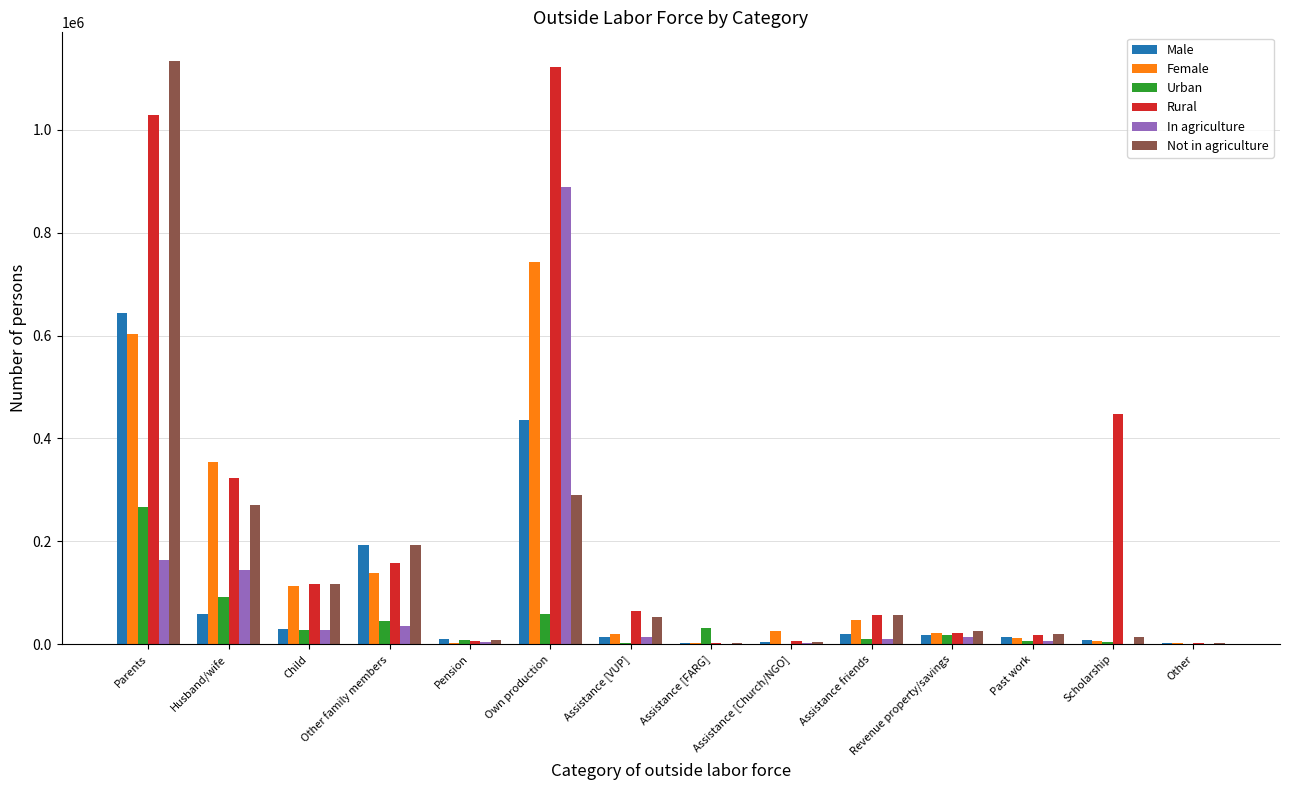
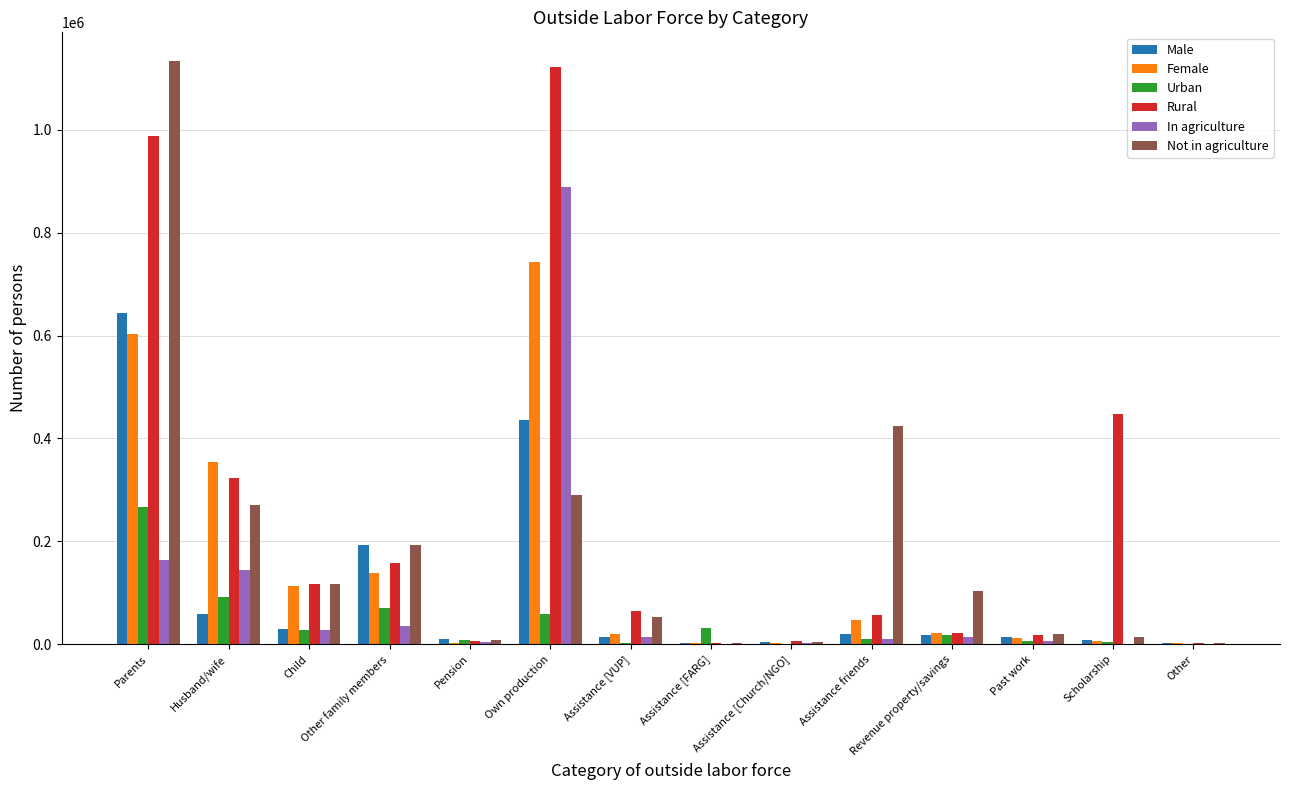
  {
    "Male": {
      "Parents": 640000,
      "Husband/wife": 60000,
      "Child": 30000,
      "Other family members": 190000,
      "Pension": 10000,
      "Own production": 440000,
      "Assistance [VUP]": 10000,
      "Assistance friends": 20000,
      "Revenue property/savings": 20000,
      "Past work": 10000,
      "Scholarship": 10000
    },
    "Female": {
      "Parents": 600000,
      "Husband/wife": 350000,
      "Child": 110000,
      "Other family members": 140000,
      "Own production": 740000,
      "Assistance [VUP]": 20000,
-     "Assistance [Church/NGO]": 30000,
+     "Assistance [Church/NGO]": 0,
      "Assistance friends": 50000,
      "Revenue property/savings": 20000,
      "Past work": 10000,
      "Scholarship": 10000
    },
    "Urban": {
      "Parents": 270000,
      "Husband/wife": 90000,
      "Child": 30000,
-     "Other family members": 40000,
+     "Other family members": 70000,
      "Pension": 10000,
      "Own production": 60000,
      "Assistance [FARG]": 30000,
      "Assistance friends": 10000,
      "Revenue property/savings": 20000,
      "Past work": 10000
    },
    "Rural": {
-     "Parents": 1030000,
+     "Parents": 990000,
      "Husband/wife": 320000,
      "Child": 120000,
      "Other family members": 160000,
      "Pension": 10000,
      "Own production": 1120000,
      "Assistance [VUP]": 60000,
      "Assistance [Church/NGO]": 10000,
      "Assistance friends": 60000,
      "Revenue property/savings": 20000,
      "Past work": 20000,
      "Scholarship": 450000
    },
    "In agriculture": {
      "Parents": 160000,
      "Husband/wife": 140000,
      "Child": 30000,
      "Other family members": 30000,
      "Own production": 890000,
      "Assistance [VUP]": 10000,
      "Assistance friends": 10000,
      "Revenue property/savings": 10000,
      "Past work": 10000
    },
    "Not in agriculture": {
      "Parents": 1130000,
      "Husband/wife": 270000,
      "Child": 120000,
      "Other family members": 190000,
      "Pension": 10000,
      "Own production": 290000,
      "Assistance [VUP]": 50000,
-     "Assistance friends": 60000,
-     "Revenue property/savings": 30000,
+     "Assistance friends": 430000,
+     "Revenue property/savings": 100000,
      "Past work": 20000,
      "Scholarship": 10000
    }
  }
